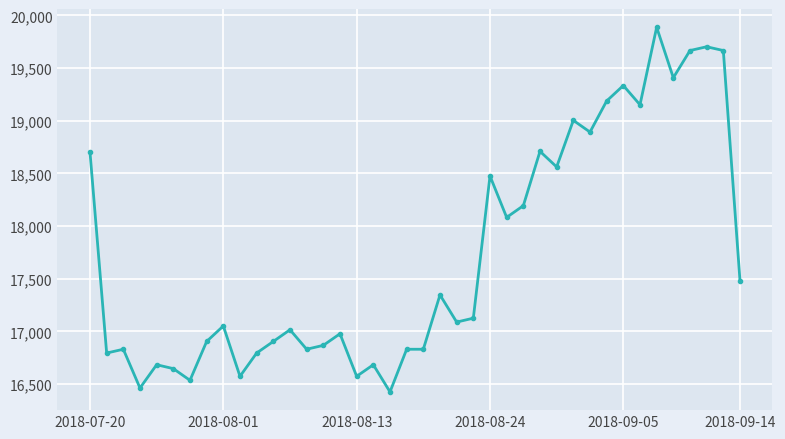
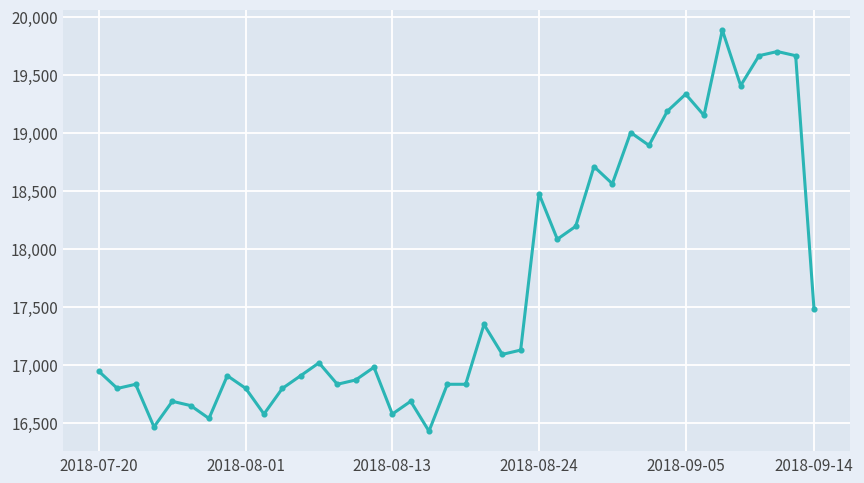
  {
-   "2018-07-20": "18,700",
-   "2018-08-01": "17,050",
+   "2018-07-20": "16,940",
+   "2018-08-01": "16,800",
    "2018-08-13": "16,570",
    "2018-08-24": "18,480",
    "2018-09-05": "19,330",
    "2018-09-14": "17,480"
  }
